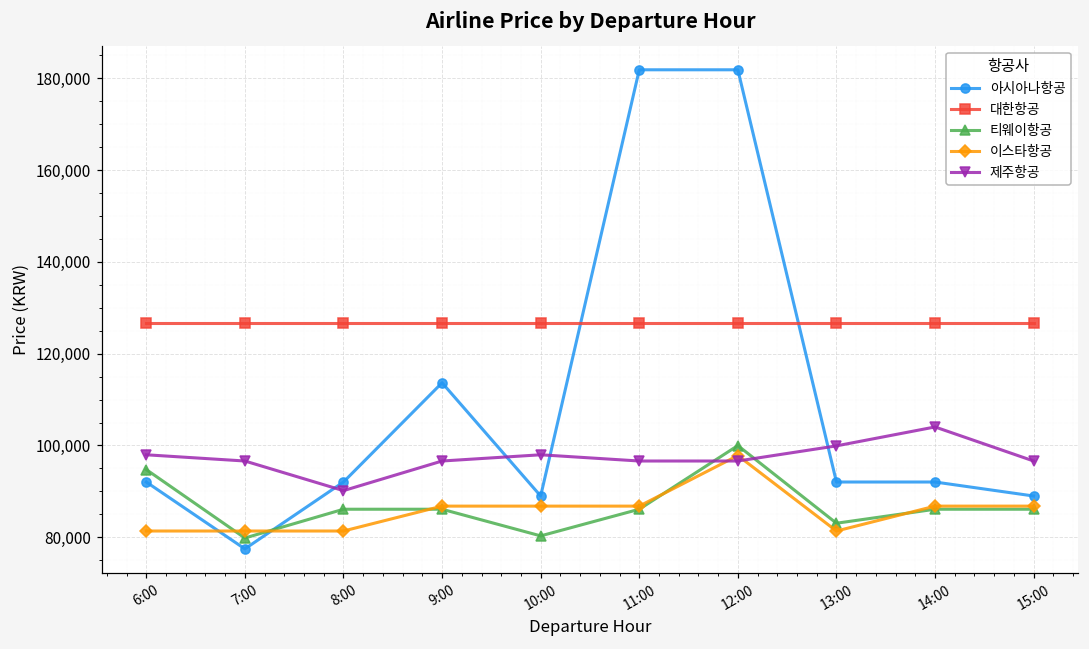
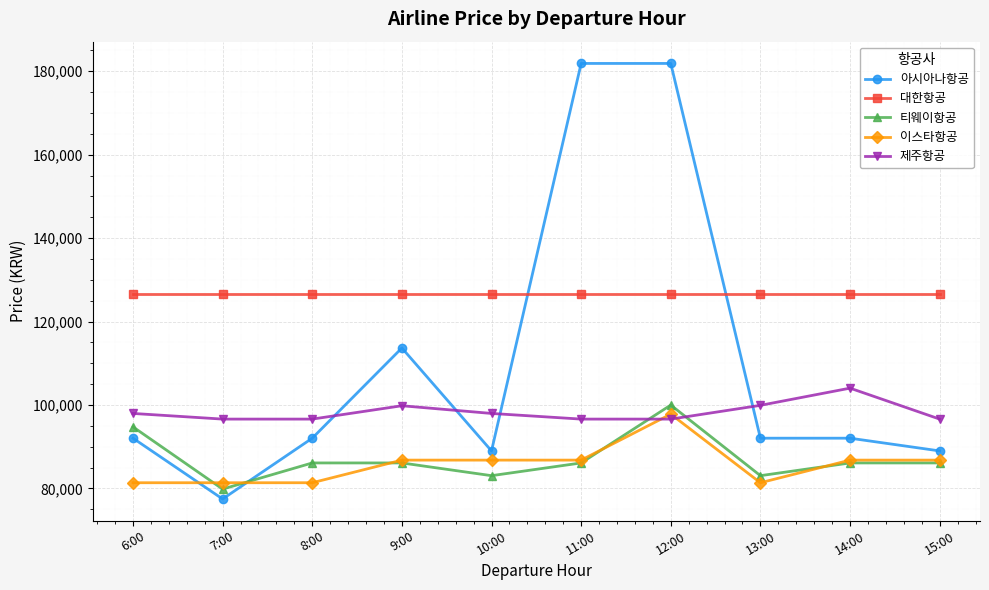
  {
    "아시아나항공": {
      "6:00": "92,000",
      "7:00": "77,000",
      "8:00": "92,000",
      "9:00": "114,000",
      "10:00": "89,000",
      "11:00": "182,000",
      "12:00": "182,000",
      "13:00": "92,000",
      "14:00": "92,000",
      "15:00": "89,000"
    },
    "대한항공": {
      "6:00": "127,000",
      "7:00": "127,000",
      "8:00": "127,000",
      "9:00": "127,000",
      "10:00": "127,000",
      "11:00": "127,000",
      "12:00": "127,000",
      "13:00": "127,000",
      "14:00": "127,000",
      "15:00": "127,000"
    },
    "티웨이항공": {
      "6:00": "95,000",
      "7:00": "80,000",
      "8:00": "86,000",
      "9:00": "86,000",
-     "10:00": "80,000",
+     "10:00": "83,000",
      "11:00": "86,000",
      "12:00": "100,000",
      "13:00": "83,000",
      "14:00": "86,000",
      "15:00": "86,000"
    },
    "이스타항공": {
      "6:00": "81,000",
      "7:00": "81,000",
      "8:00": "81,000",
      "9:00": "87,000",
      "10:00": "87,000",
      "11:00": "87,000",
      "12:00": "98,000",
      "13:00": "81,000",
      "14:00": "87,000",
      "15:00": "87,000"
    },
    "제주항공": {
      "6:00": "98,000",
      "7:00": "97,000",
-     "8:00": "90,000",
-     "9:00": "97,000",
+     "8:00": "97,000",
+     "9:00": "100,000",
      "10:00": "98,000",
      "11:00": "97,000",
      "12:00": "97,000",
      "13:00": "100,000",
      "14:00": "104,000",
      "15:00": "97,000"
    }
  }
